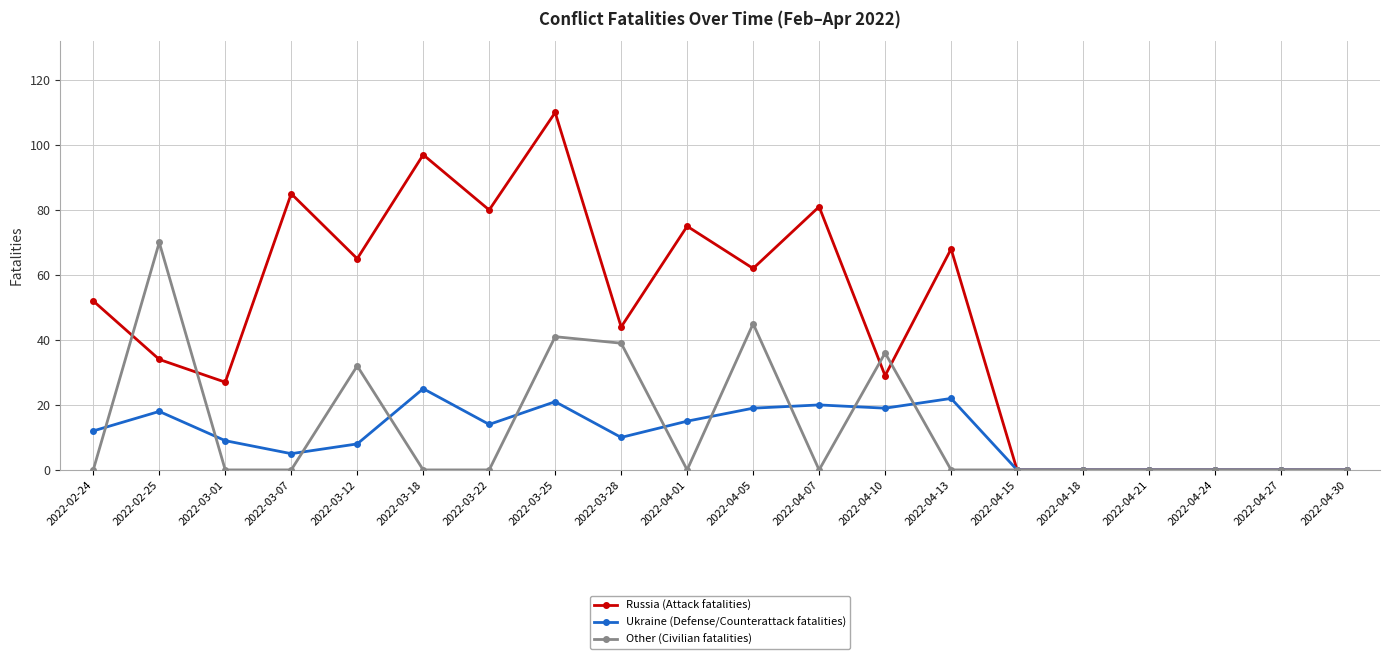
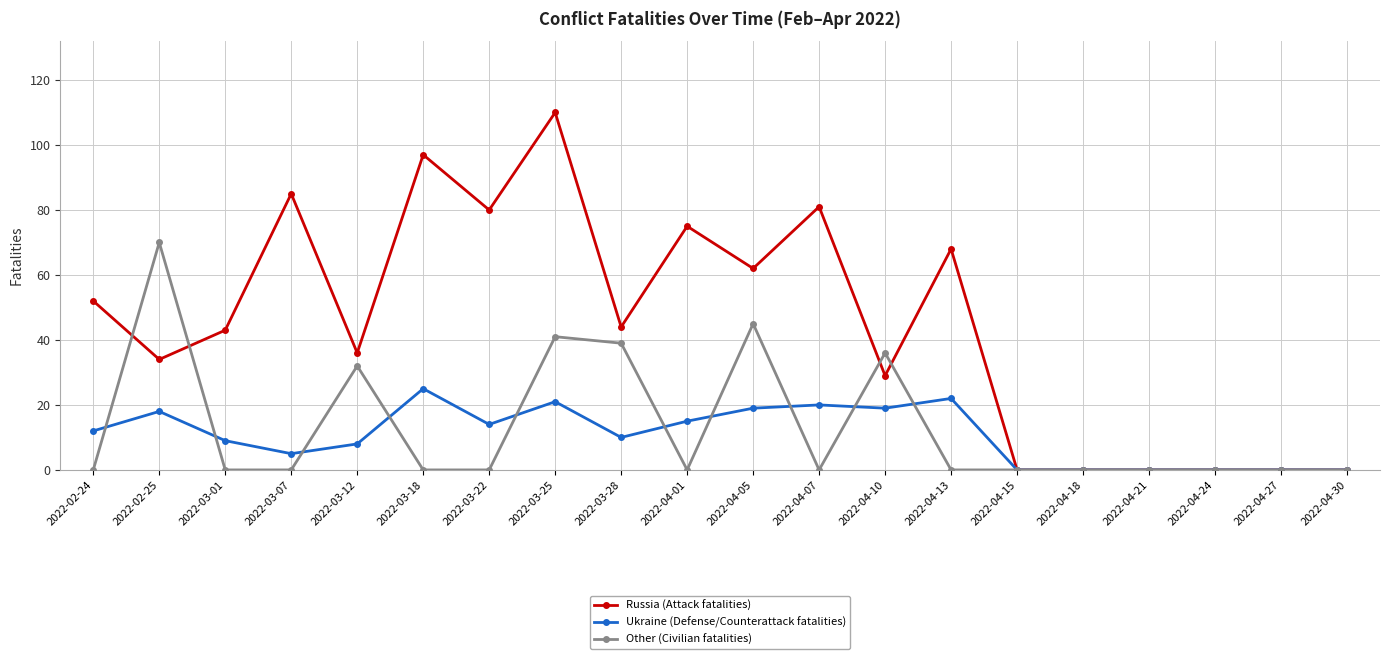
  {
    "Russia (Attack fatalities)": {
      "2022-02-24": 52,
      "2022-02-25": 34,
-     "2022-03-01": 27,
+     "2022-03-01": 43,
      "2022-03-07": 85,
-     "2022-03-12": 65,
+     "2022-03-12": 36,
      "2022-03-18": 97,
      "2022-03-22": 80,
      "2022-03-25": 110,
      "2022-03-28": 44,
      "2022-04-01": 75,
      "2022-04-05": 62,
      "2022-04-07": 81,
      "2022-04-10": 29,
      "2022-04-13": 68
    },
    "Ukraine (Defense/Counterattack fatalities)": {
      "2022-02-24": 12,
      "2022-02-25": 18,
      "2022-03-01": 9,
      "2022-03-07": 5,
      "2022-03-12": 8,
      "2022-03-18": 25,
      "2022-03-22": 14,
      "2022-03-25": 21,
      "2022-03-28": 10,
      "2022-04-01": 15,
      "2022-04-05": 19,
      "2022-04-07": 20,
      "2022-04-10": 19,
      "2022-04-13": 22
    },
    "Other (Civilian fatalities)": {
      "2022-02-24": 0,
      "2022-02-25": 70,
      "2022-03-01": 0,
      "2022-03-07": 0,
      "2022-03-12": 32,
      "2022-03-18": 0,
      "2022-03-22": 0,
      "2022-03-25": 41,
      "2022-03-28": 39,
      "2022-04-01": 0,
      "2022-04-05": 45,
      "2022-04-07": 0,
      "2022-04-10": 36,
      "2022-04-13": 0
    }
  }
